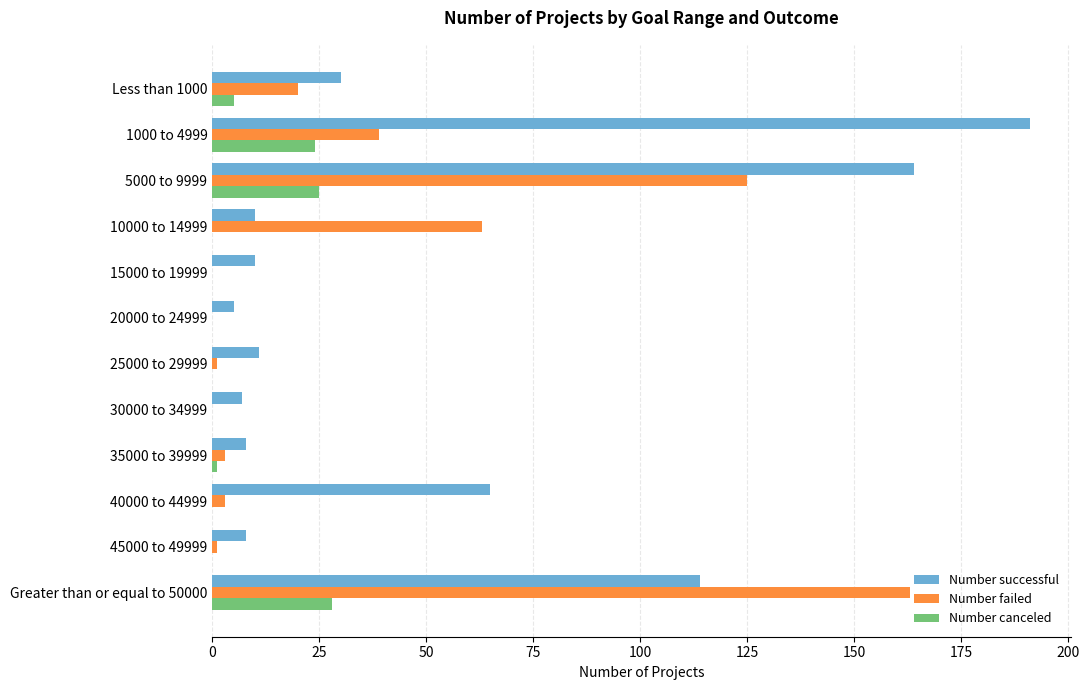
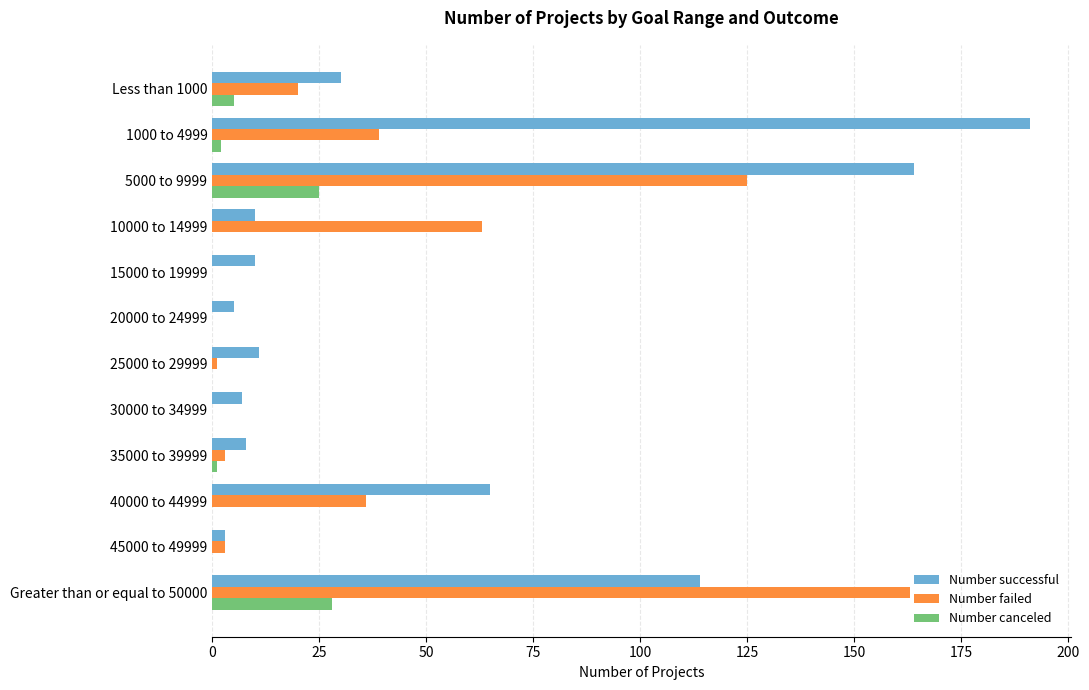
  {
    "Number successful": {
      "Less than 1000": 30,
      "1000 to 4999": 191,
      "5000 to 9999": 164,
      "10000 to 14999": 10,
      "15000 to 19999": 10,
      "20000 to 24999": 5,
      "25000 to 29999": 11,
      "30000 to 34999": 7,
      "35000 to 39999": 8,
      "40000 to 44999": 65,
-     "45000 to 49999": 8,
+     "45000 to 49999": 3,
      "Greater than or equal to 50000": 114
    },
    "Number failed": {
      "Less than 1000": 20,
      "1000 to 4999": 39,
      "5000 to 9999": 125,
      "10000 to 14999": 63,
      "15000 to 19999": 0,
      "20000 to 24999": 0,
      "25000 to 29999": 1,
      "30000 to 34999": 0,
      "35000 to 39999": 3,
-     "40000 to 44999": 3,
-     "45000 to 49999": 1,
+     "40000 to 44999": 36,
+     "45000 to 49999": 3,
      "Greater than or equal to 50000": 163
    },
    "Number canceled": {
      "Less than 1000": 5,
-     "1000 to 4999": 24,
+     "1000 to 4999": 2,
      "5000 to 9999": 25,
      "10000 to 14999": 0,
      "15000 to 19999": 0,
      "20000 to 24999": 0,
      "25000 to 29999": 0,
      "30000 to 34999": 0,
      "35000 to 39999": 1,
      "40000 to 44999": 0,
      "45000 to 49999": 0,
      "Greater than or equal to 50000": 28
    }
  }
